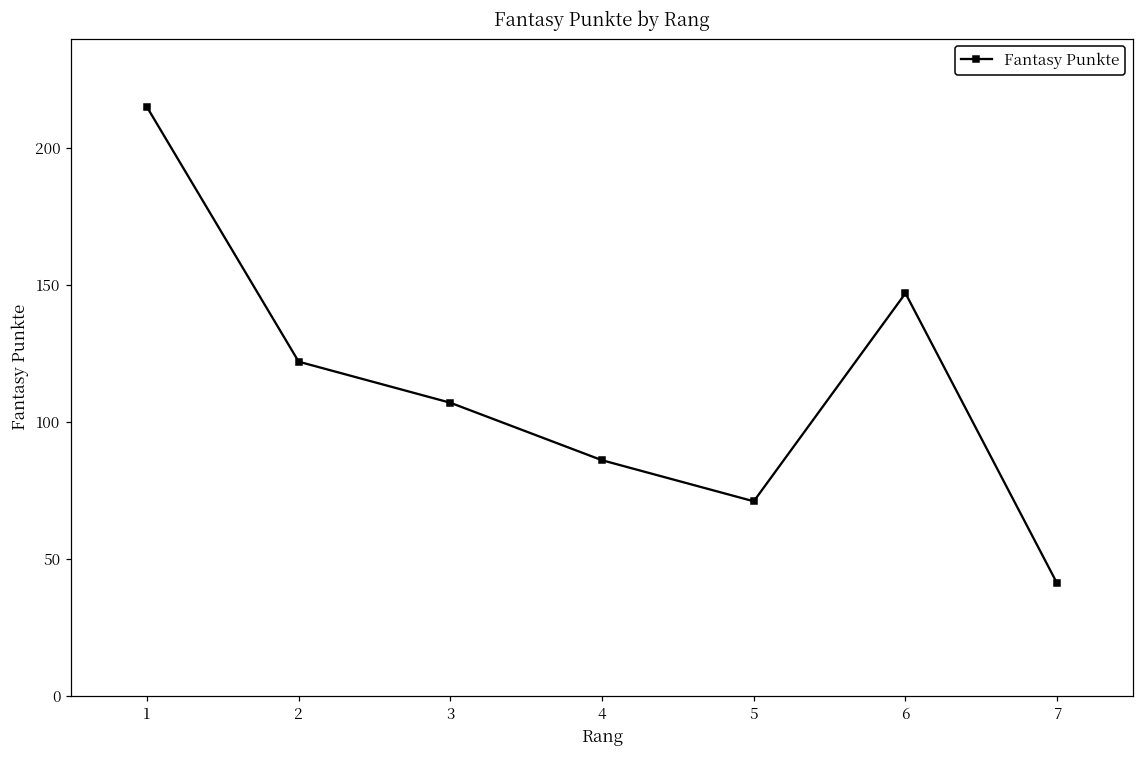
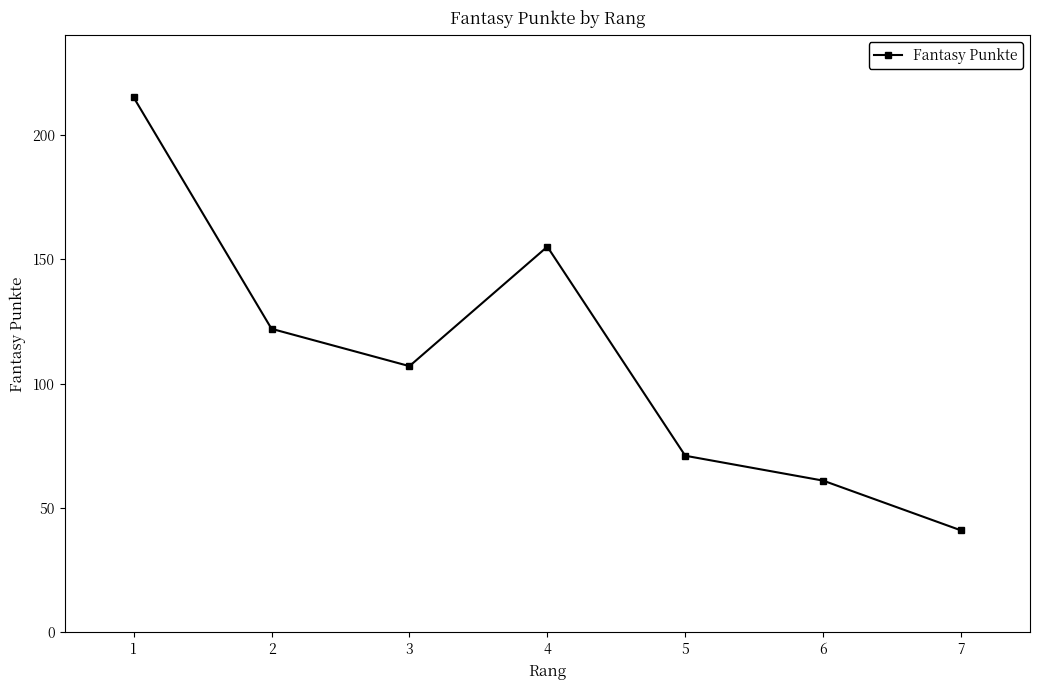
  {
    "1": 215,
    "2": 122,
    "3": 107,
-   "4": 86,
+   "4": 155,
    "5": 71,
-   "6": 147,
+   "6": 61,
    "7": 41
  }
